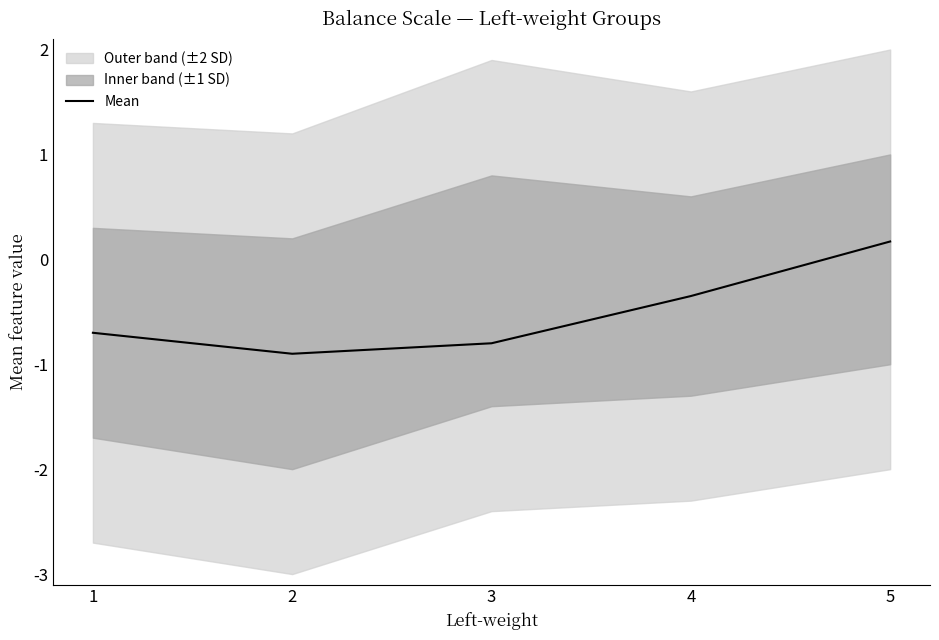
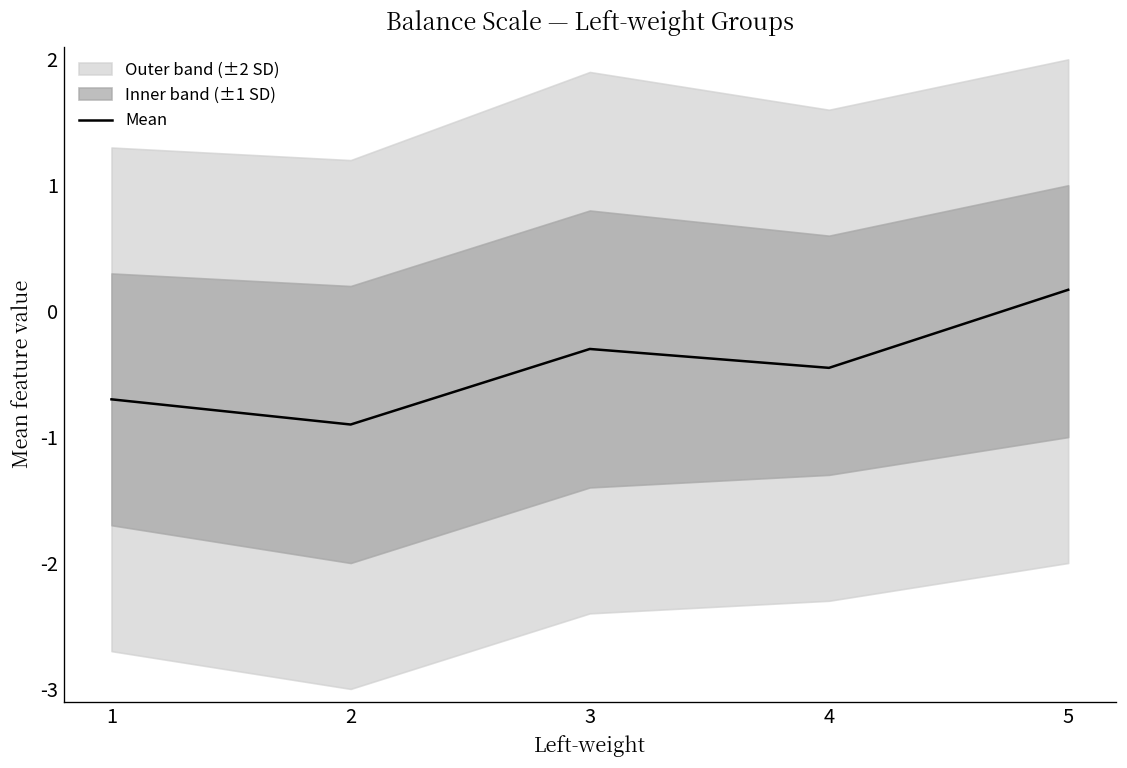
  {
    "Mean": {
      "1": -0.70,
      "2": -0.90,
-     "3": -0.8,
-     "4": -0.35,
+     "3": -0.3,
+     "4": -0.45,
      "5": 0.17
    }
  }
